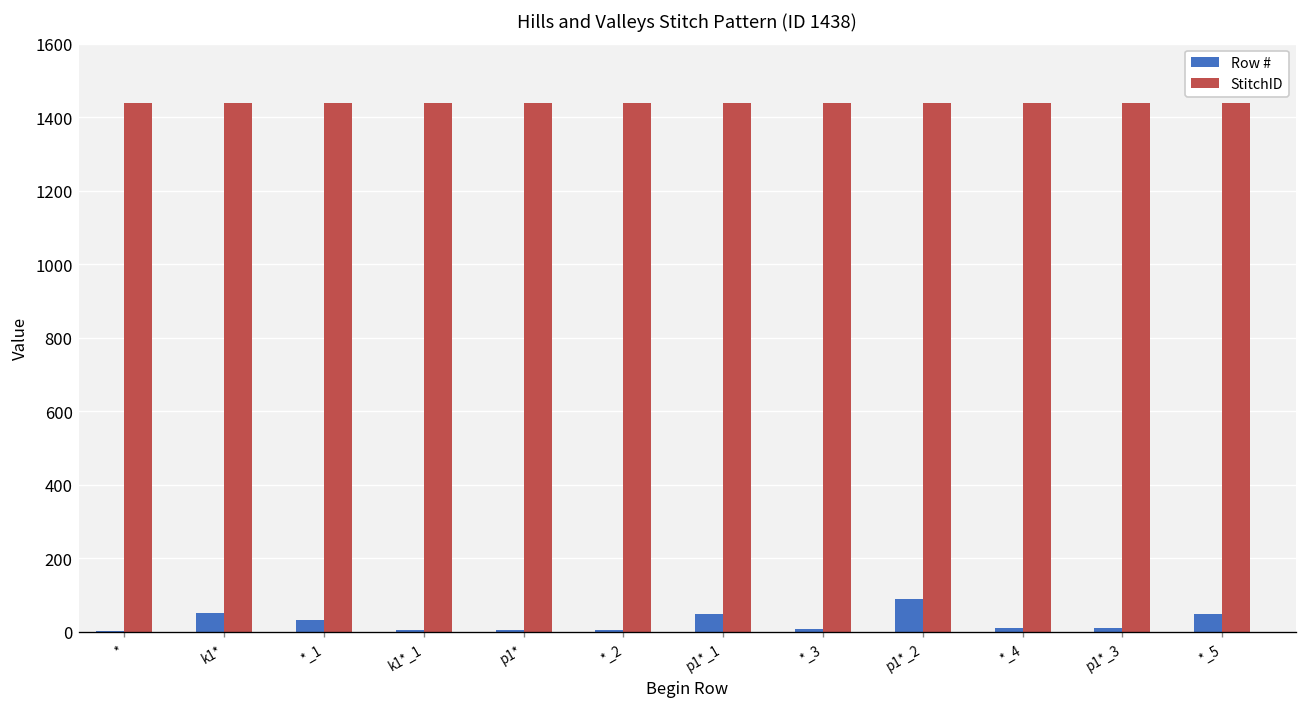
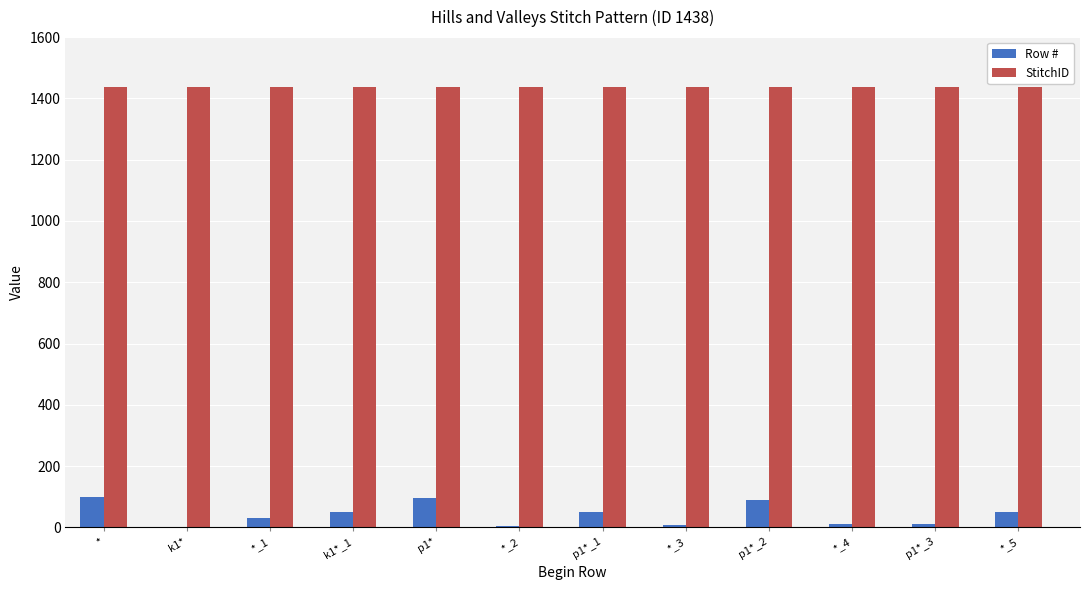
  {
    "Row #": {
-     "*": 0,
-     "k1*": 50,
+     "*": 100,
+     "k1*": 0,
      "*_1": 30,
-     "k1*_1": 0,
-     "p1*": 10,
+     "k1*_1": 50,
+     "p1*": 100,
      "p1*_1": 50,
      "p1*_2": 90,
      "*_4": 10,
      "p1*_3": 10,
      "*_5": 50
    },
    "StitchID": {
      "*": 1440,
      "k1*": 1440,
      "*_1": 1440,
      "k1*_1": 1440,
      "p1*": 1440,
      "*_2": 1440,
      "p1*_1": 1440,
      "*_3": 1440,
      "p1*_2": 1440,
      "*_4": 1440,
      "p1*_3": 1440,
      "*_5": 1440
    }
  }
